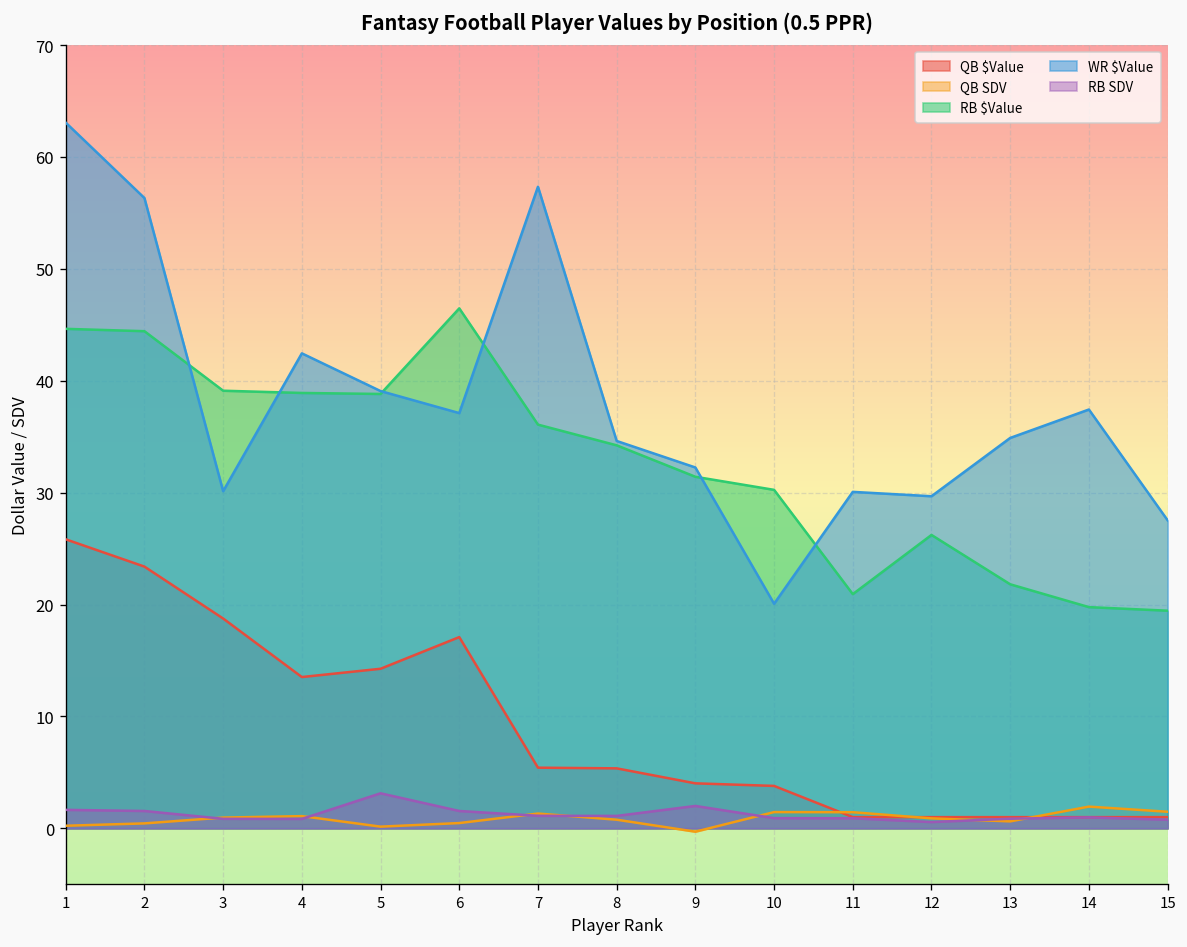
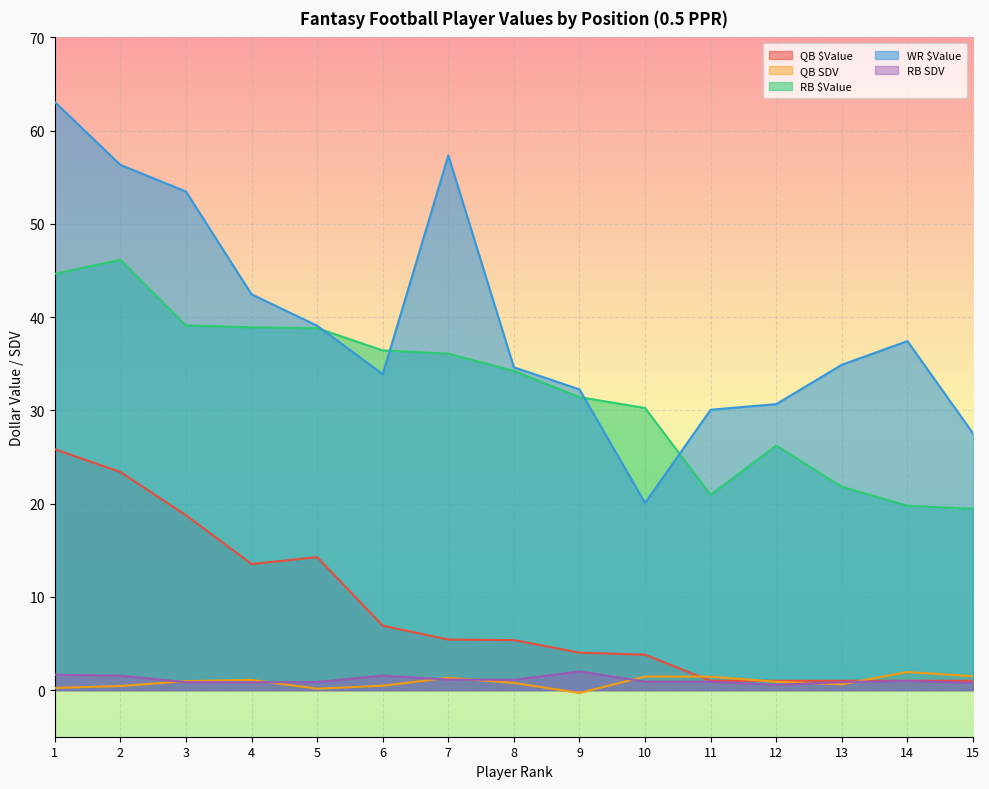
  {
    "QB $Value": {
      "1": 26,
      "2": 23,
      "3": 19,
      "4": 14,
      "5": 14,
-     "6": 17,
+     "6": 7,
      "7": 5,
      "8": 5,
      "9": 4,
      "10": 4
    },
    "RB $Value": {
      "1": 45,
-     "2": 44,
+     "2": 46,
      "3": 39,
      "4": 39,
-     "6": 46,
+     "6": 36,
      "7": 36,
      "8": 34,
      "9": 31,
      "10": 30,
      "11": 21,
      "12": 26,
      "13": 22,
      "14": 20,
      "15": 19
    },
    "WR $Value": {
      "1": 63,
      "2": 56,
-     "3": 30,
+     "3": 53,
      "4": 42,
-     "6": 37,
+     "6": 34,
      "7": 57,
      "8": 35,
      "9": 32,
      "10": 20,
      "11": 30,
-     "12": 30,
+     "12": 31,
      "13": 35,
      "14": 37,
      "15": 28
    },
    "RB SDV": {
      "1": 2,
      "2": 2,
-     "5": 3,
+     "5": 1,
      "6": 2,
      "8": 1,
      "9": 2,
      "10": 1,
      "12": 1
    }
  }
